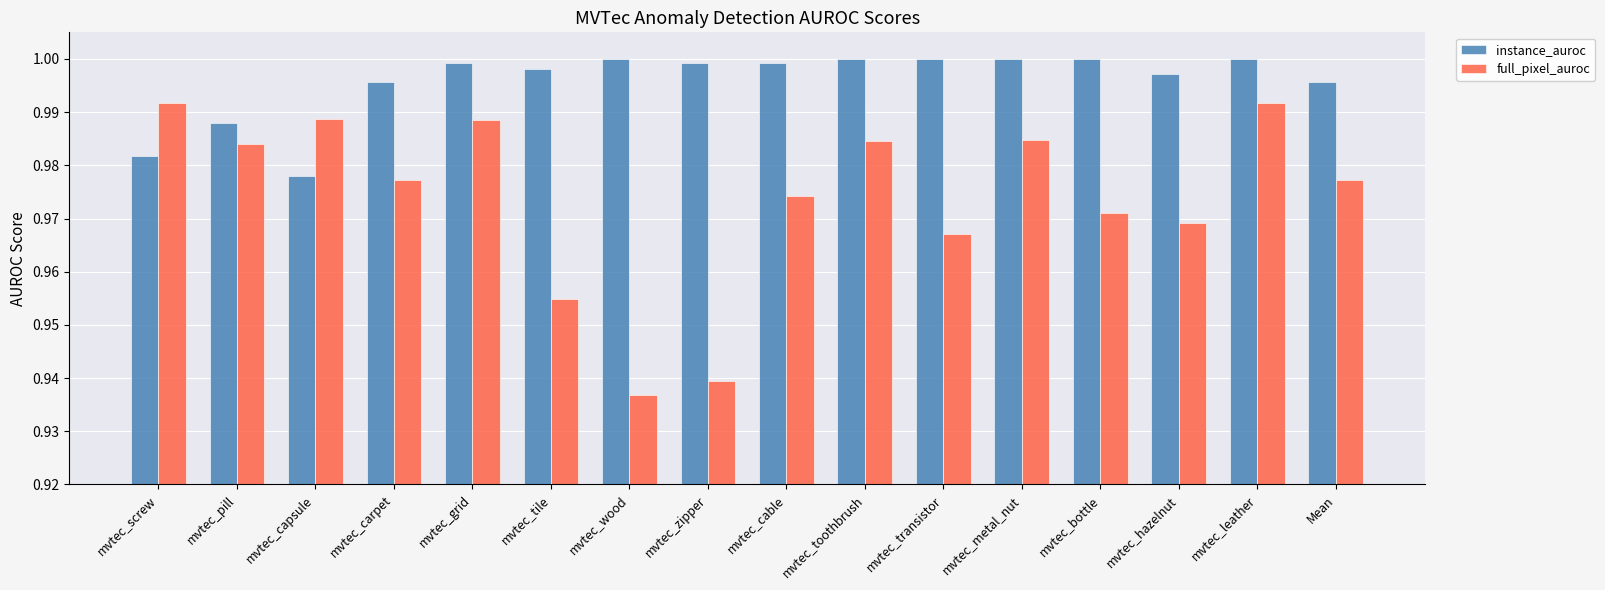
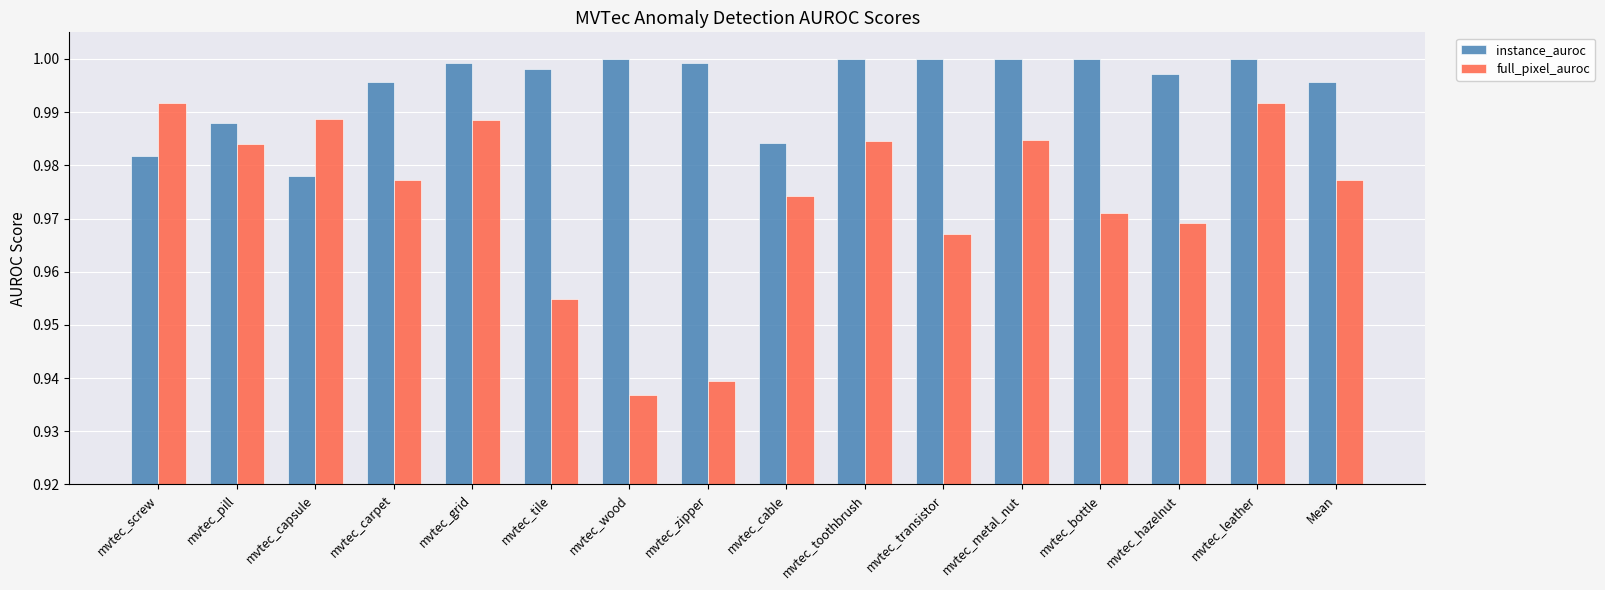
  {
    "instance_auroc": {
      "mvtec_screw": 0.982,
      "mvtec_pill": 0.988,
      "mvtec_capsule": 0.978,
      "mvtec_carpet": 0.996,
      "mvtec_grid": 0.999,
      "mvtec_tile": 0.998,
      "mvtec_wood": 1.000,
      "mvtec_zipper": 0.999,
-     "mvtec_cable": 0.999,
+     "mvtec_cable": 0.984,
      "mvtec_toothbrush": 1.000,
      "mvtec_transistor": 1.000,
      "mvtec_metal_nut": 1.000,
      "mvtec_bottle": 1.000,
      "mvtec_hazelnut": 0.997,
      "mvtec_leather": 1.000,
      "Mean": 0.996
    },
    "full_pixel_auroc": {
      "mvtec_screw": 0.992,
      "mvtec_pill": 0.984,
      "mvtec_capsule": 0.989,
      "mvtec_carpet": 0.977,
      "mvtec_grid": 0.989,
      "mvtec_tile": 0.955,
      "mvtec_wood": 0.937,
      "mvtec_zipper": 0.939,
      "mvtec_cable": 0.974,
      "mvtec_toothbrush": 0.985,
      "mvtec_transistor": 0.967,
      "mvtec_metal_nut": 0.985,
      "mvtec_bottle": 0.971,
      "mvtec_hazelnut": 0.969,
      "mvtec_leather": 0.992,
      "Mean": 0.977
    }
  }
